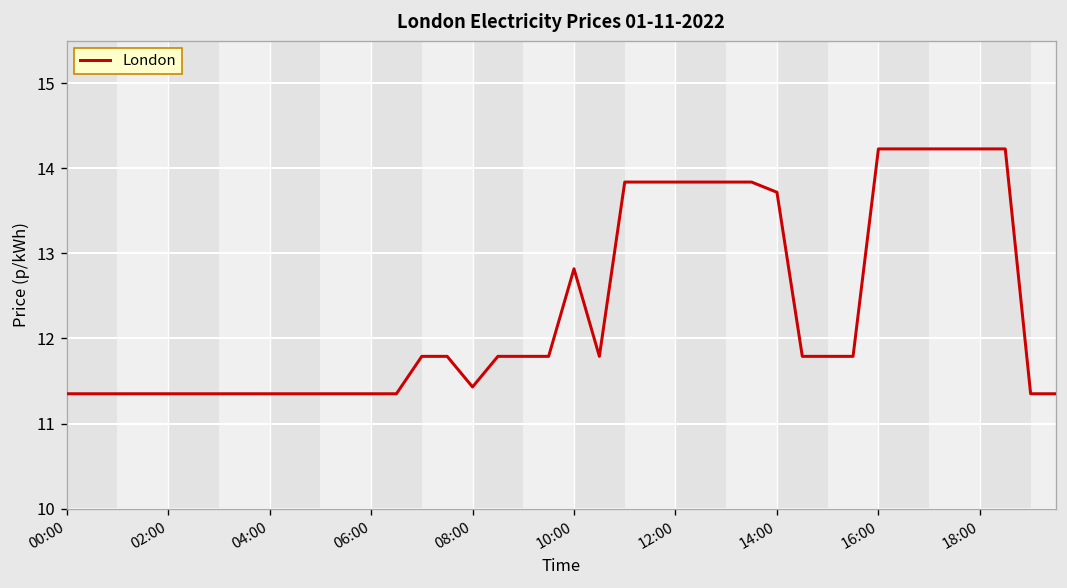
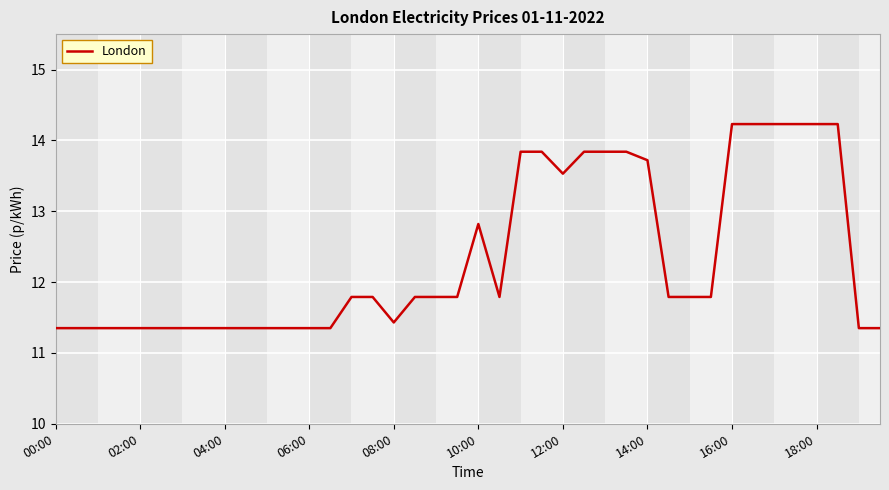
  {
    "00:00": 11.4,
    "02:00": 11.4,
    "04:00": 11.4,
    "06:00": 11.4,
    "08:00": 11.4,
    "10:00": 12.8,
-   "12:00": 13.8,
+   "12:00": 13.5,
    "14:00": 13.7,
    "16:00": 14.2,
    "18:00": 14.2
  }
